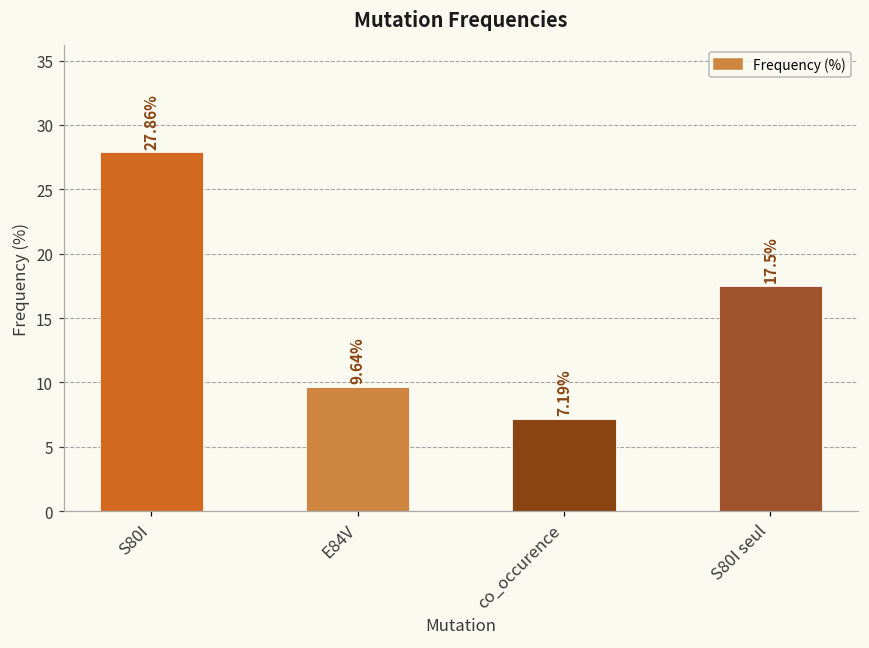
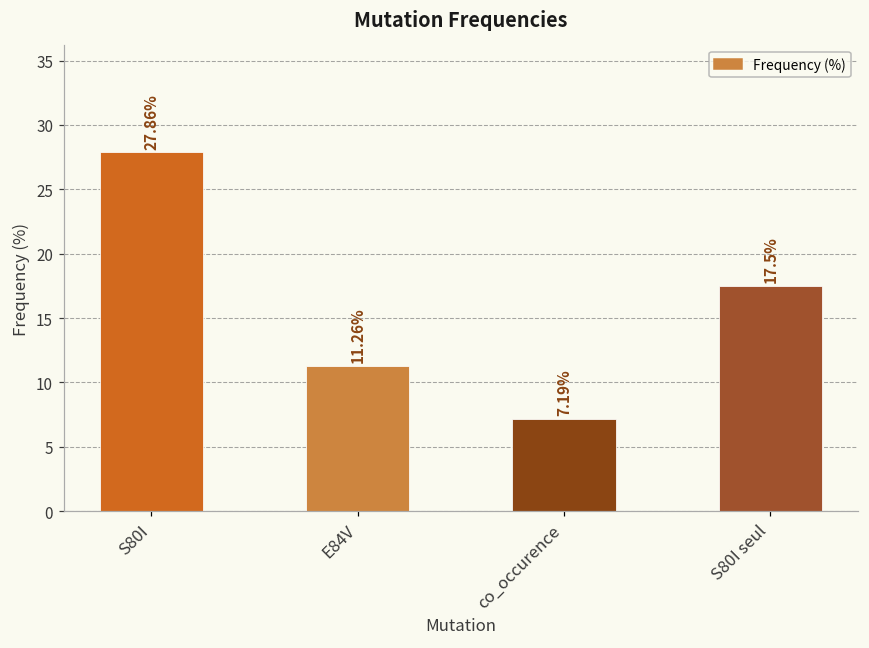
  {
    "S80I": "27.86%",
-   "E84V": "9.64%",
+   "E84V": "11.26%",
    "co_occurence": "7.19%",
    "S80I seul": "17.5%"
  }
